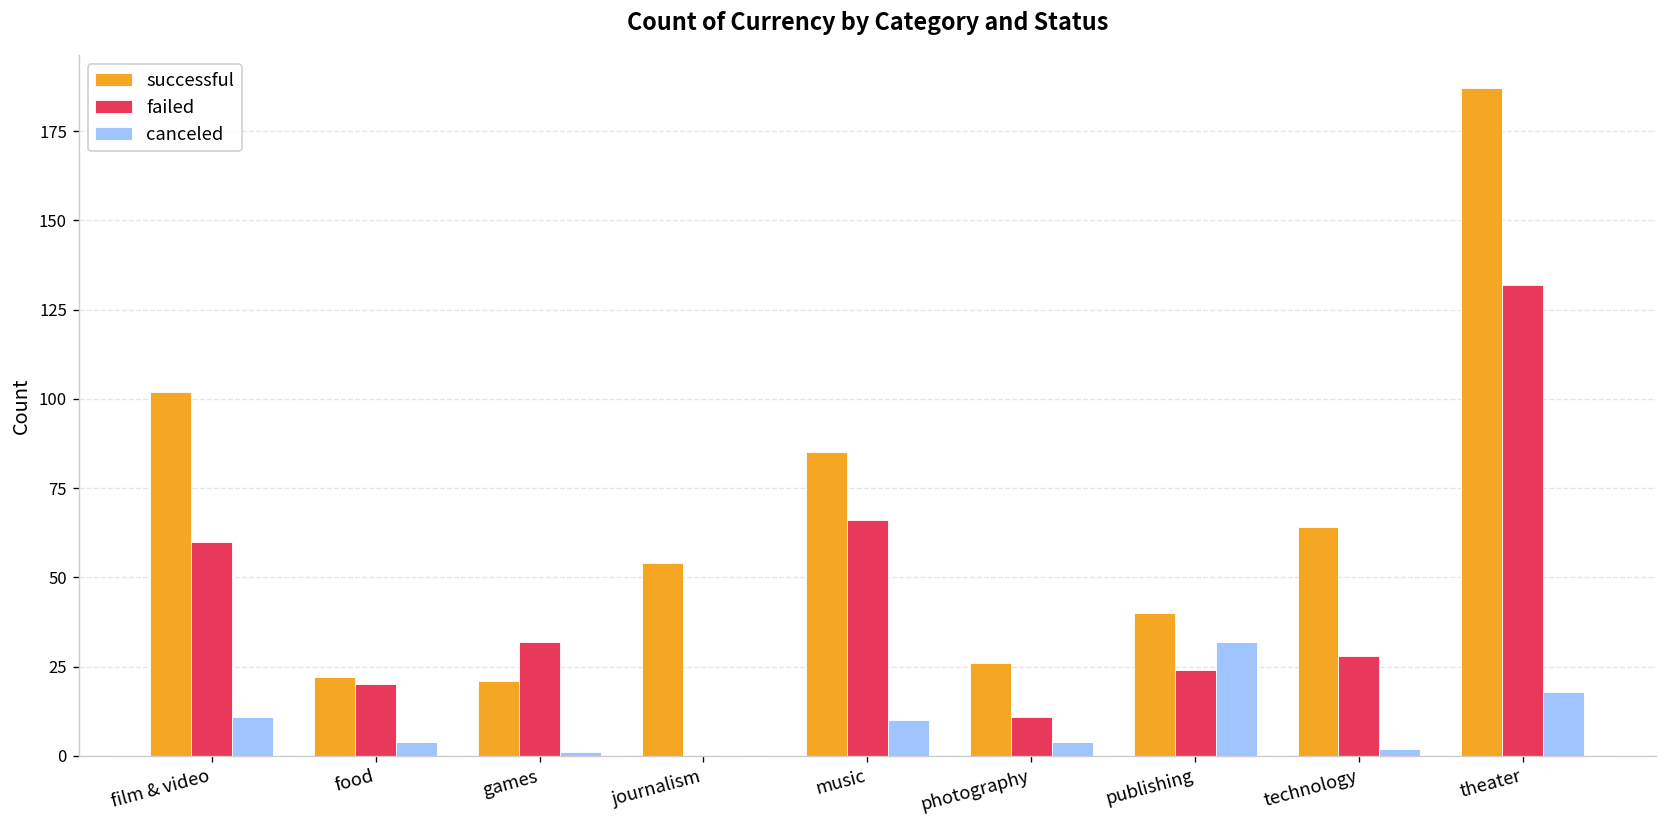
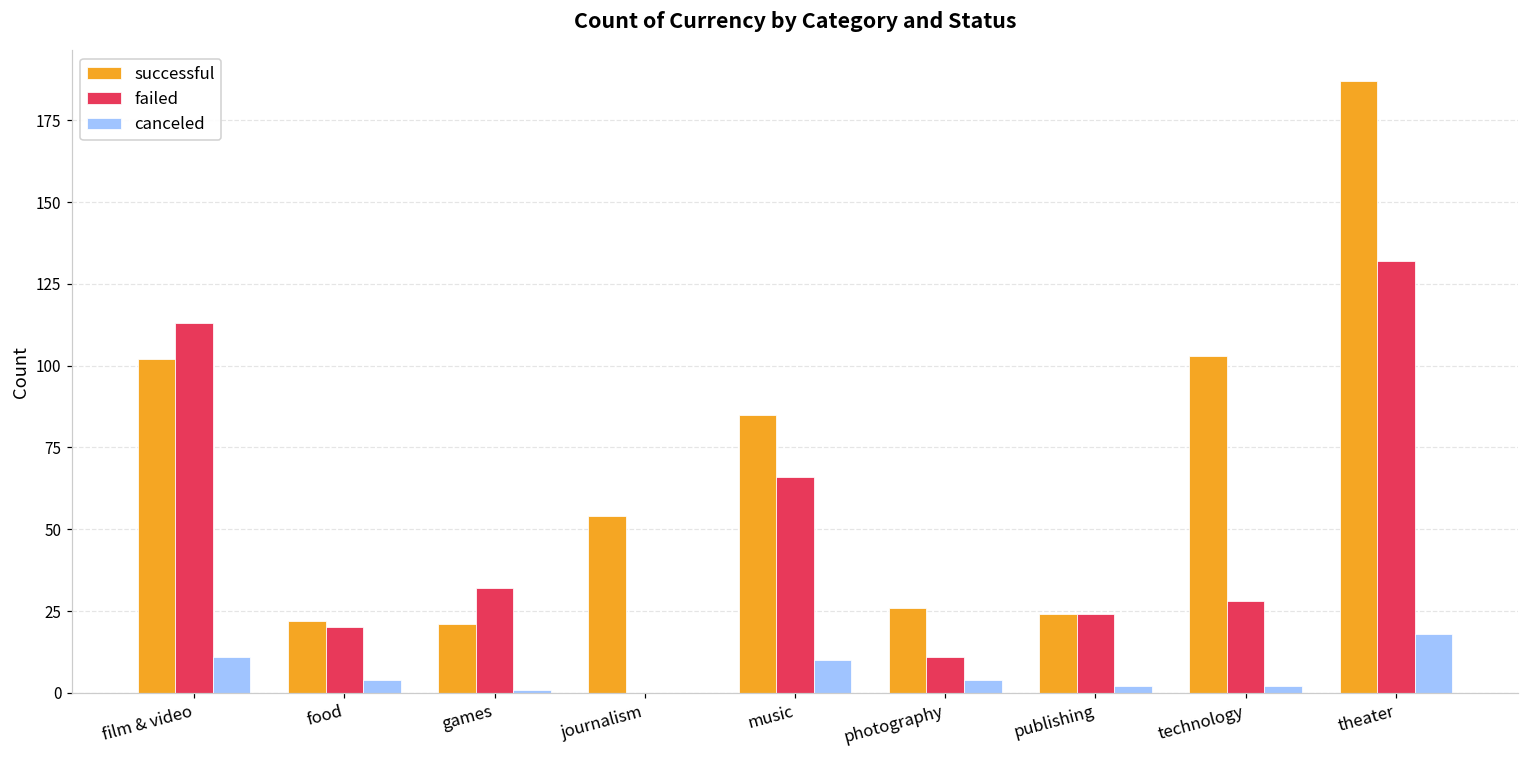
  {
    "successful": {
      "film & video": 102,
      "food": 22,
      "games": 21,
      "journalism": 54,
      "music": 85,
      "photography": 26,
-     "publishing": 40,
-     "technology": 64,
+     "publishing": 24,
+     "technology": 103,
      "theater": 187
    },
    "failed": {
-     "film & video": 60,
+     "film & video": 113,
      "food": 20,
      "games": 32,
      "journalism": 0,
      "music": 66,
      "photography": 11,
      "publishing": 24,
      "technology": 28,
      "theater": 132
    },
    "canceled": {
      "film & video": 11,
      "food": 4,
      "games": 1,
      "journalism": 0,
      "music": 10,
      "photography": 4,
-     "publishing": 32,
+     "publishing": 2,
      "technology": 2,
      "theater": 18
    }
  }
